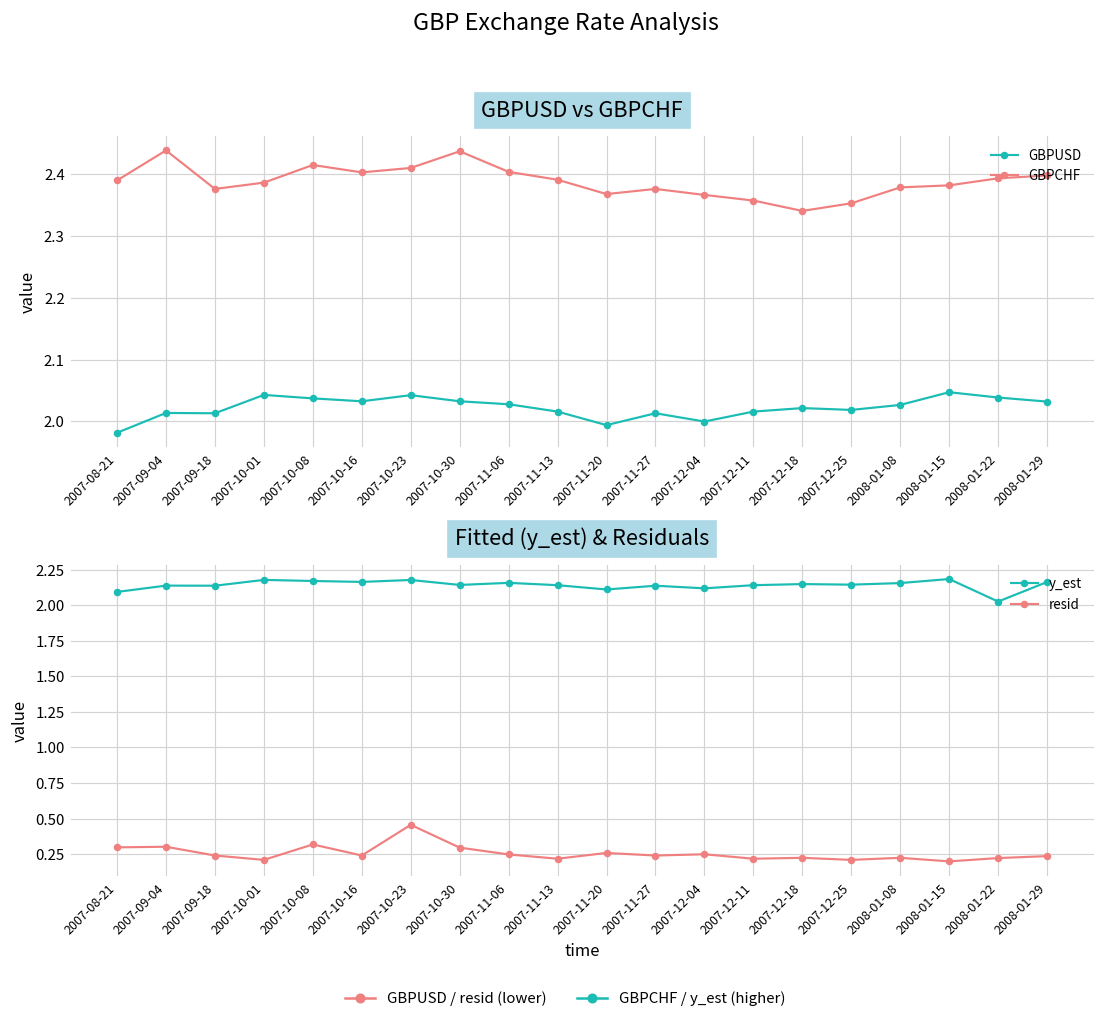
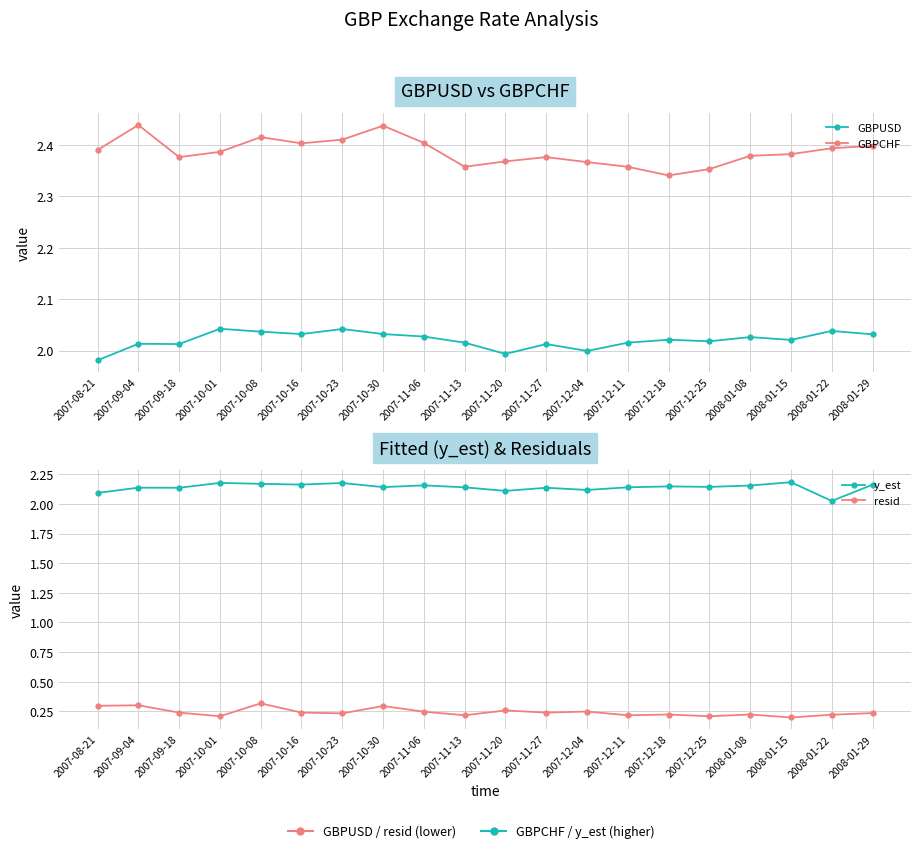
  {
    "GBPUSD vs GBPCHF": {
      "GBPUSD": {
        "2007-08-21": 1.98,
        "2007-09-04": 2.01,
        "2007-09-18": 2.01,
        "2007-10-01": 2.04,
        "2007-10-08": 2.04,
        "2007-10-16": 2.03,
        "2007-10-23": 2.04,
        "2007-10-30": 2.03,
        "2007-11-06": 2.03,
        "2007-11-13": 2.02,
        "2007-11-20": 1.99,
        "2007-11-27": 2.01,
        "2007-12-04": 2.00,
        "2007-12-11": 2.02,
        "2007-12-18": 2.02,
        "2007-12-25": 2.02,
        "2008-01-08": 2.03,
-       "2008-01-15": 2.05,
+       "2008-01-15": 2.02,
        "2008-01-22": 2.04,
        "2008-01-29": 2.03
      },
      "GBPCHF": {
        "2007-08-21": 2.39,
        "2007-09-04": 2.44,
        "2007-09-18": 2.38,
        "2007-10-01": 2.39,
        "2007-10-08": 2.42,
        "2007-10-16": 2.40,
        "2007-10-23": 2.41,
        "2007-10-30": 2.44,
        "2007-11-06": 2.40,
-       "2007-11-13": 2.39,
+       "2007-11-13": 2.36,
        "2007-11-20": 2.37,
        "2007-11-27": 2.38,
        "2007-12-04": 2.37,
        "2007-12-11": 2.36,
        "2007-12-18": 2.34,
        "2007-12-25": 2.35,
        "2008-01-08": 2.38,
        "2008-01-15": 2.38,
        "2008-01-22": 2.39,
        "2008-01-29": 2.40
      }
    },
    "Fitted (y_est) & Residuals": {
      "y_est": {
        "2007-08-21": 2.09,
        "2007-09-04": 2.14,
        "2007-09-18": 2.14,
        "2007-10-01": 2.18,
        "2007-10-08": 2.17,
        "2007-10-16": 2.16,
        "2007-10-23": 2.18,
        "2007-10-30": 2.14,
        "2007-11-06": 2.16,
        "2007-11-13": 2.14,
        "2007-11-20": 2.11,
        "2007-11-27": 2.14,
        "2007-12-04": 2.12,
        "2007-12-11": 2.14,
        "2007-12-18": 2.15,
        "2007-12-25": 2.14,
        "2008-01-08": 2.16,
        "2008-01-15": 2.18,
        "2008-01-22": 2.03,
        "2008-01-29": 2.16
      },
      "resid": {
        "2007-08-21": 0.30,
        "2007-09-04": 0.30,
        "2007-09-18": 0.24,
        "2007-10-01": 0.21,
        "2007-10-08": 0.32,
        "2007-10-16": 0.24,
-       "2007-10-23": 0.46,
+       "2007-10-23": 0.23,
        "2007-10-30": 0.30,
        "2007-11-06": 0.25,
        "2007-11-13": 0.22,
        "2007-11-20": 0.26,
        "2007-11-27": 0.24,
        "2007-12-04": 0.25,
        "2007-12-11": 0.22,
        "2007-12-18": 0.22,
        "2007-12-25": 0.21,
        "2008-01-08": 0.22,
        "2008-01-15": 0.20,
        "2008-01-22": 0.22,
        "2008-01-29": 0.24
      }
    }
  }
